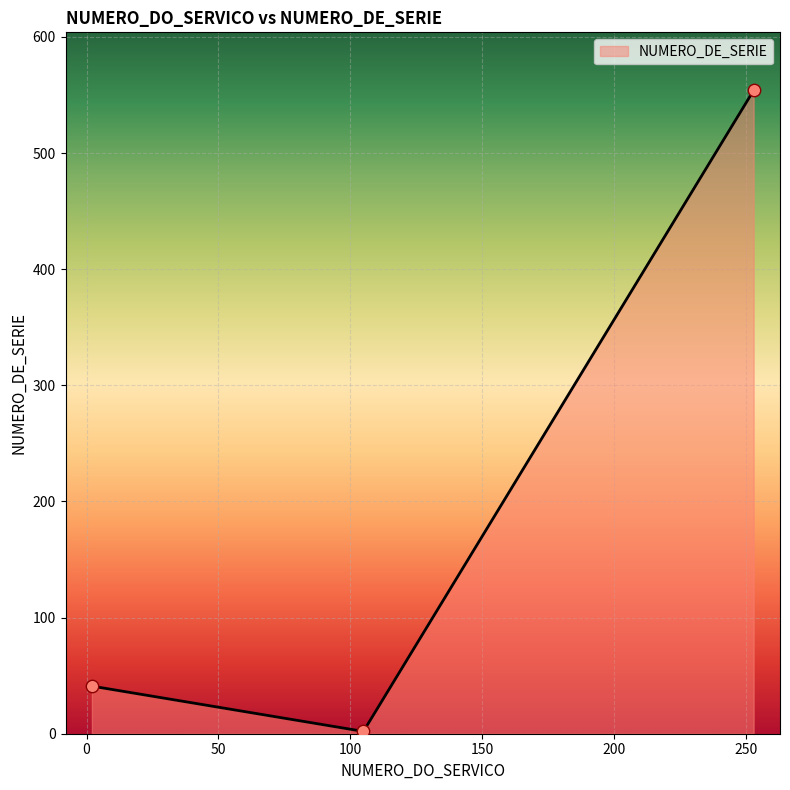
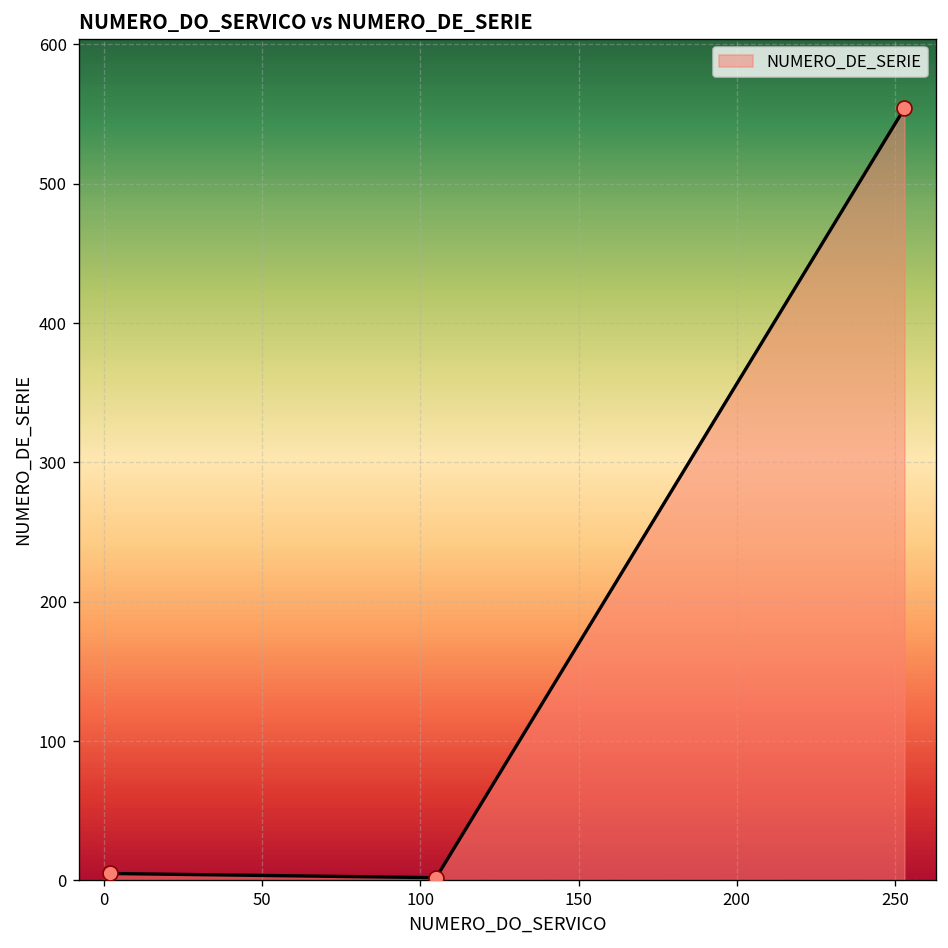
  {
-   "0": 41
+   "0": 5
  }
